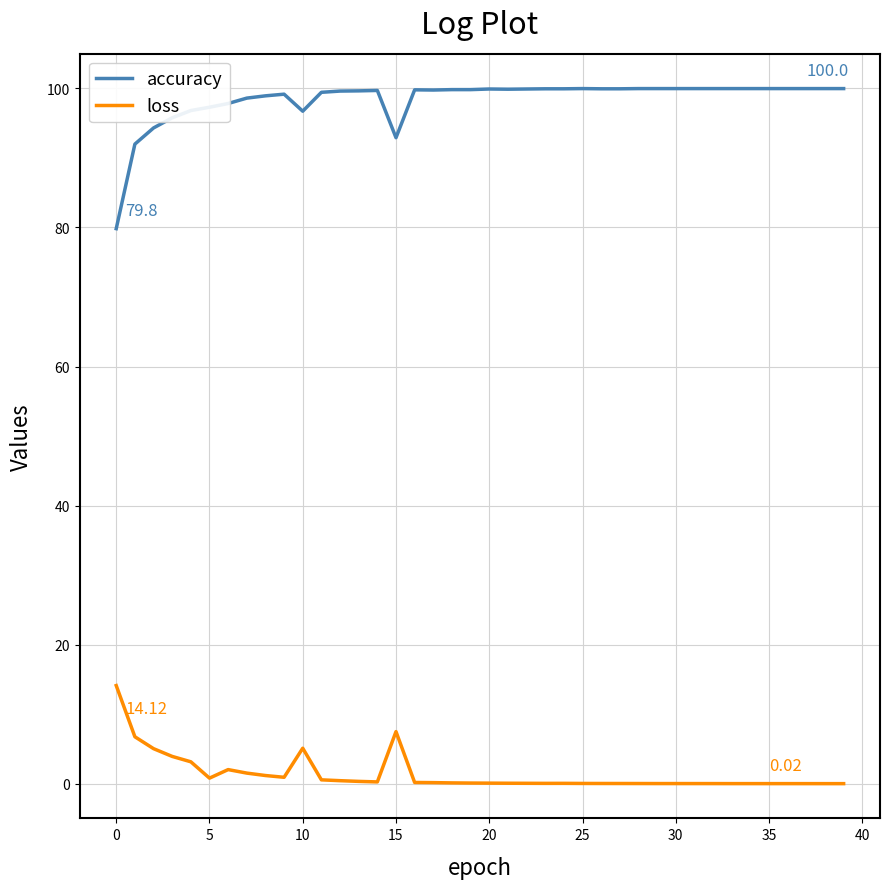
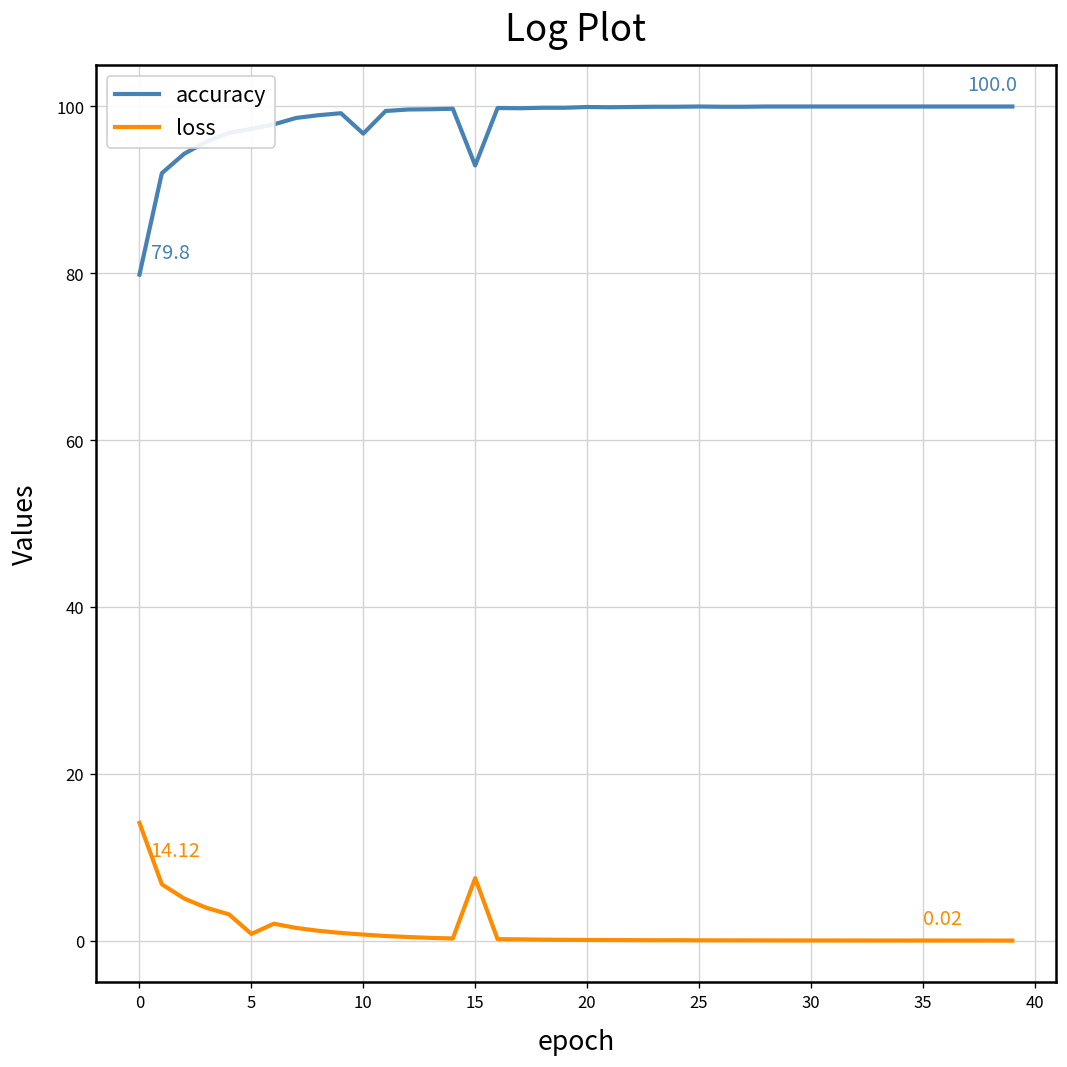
  {
    "accuracy": {
      "0": 79.8
    },
    "loss": {
      "5": 1,
-     "10": 5,
+     "10": 1,
      "15": 8,
      "20": 0,
      "25": 0,
      "30": 0
    }
  }
